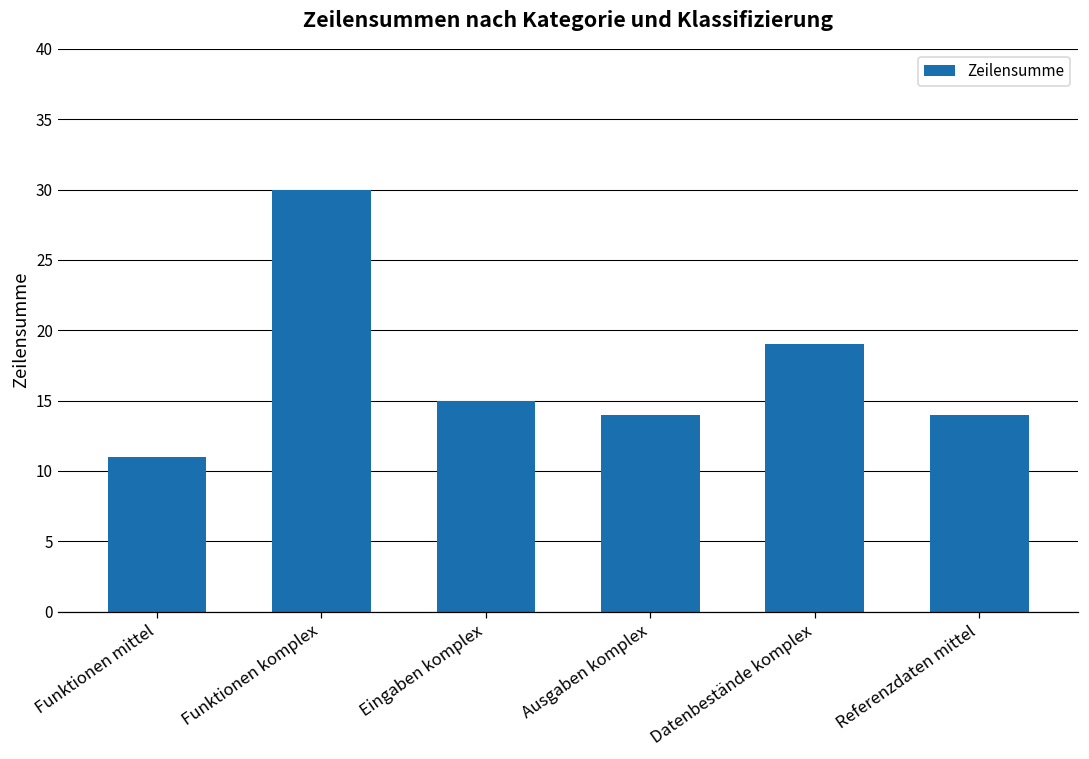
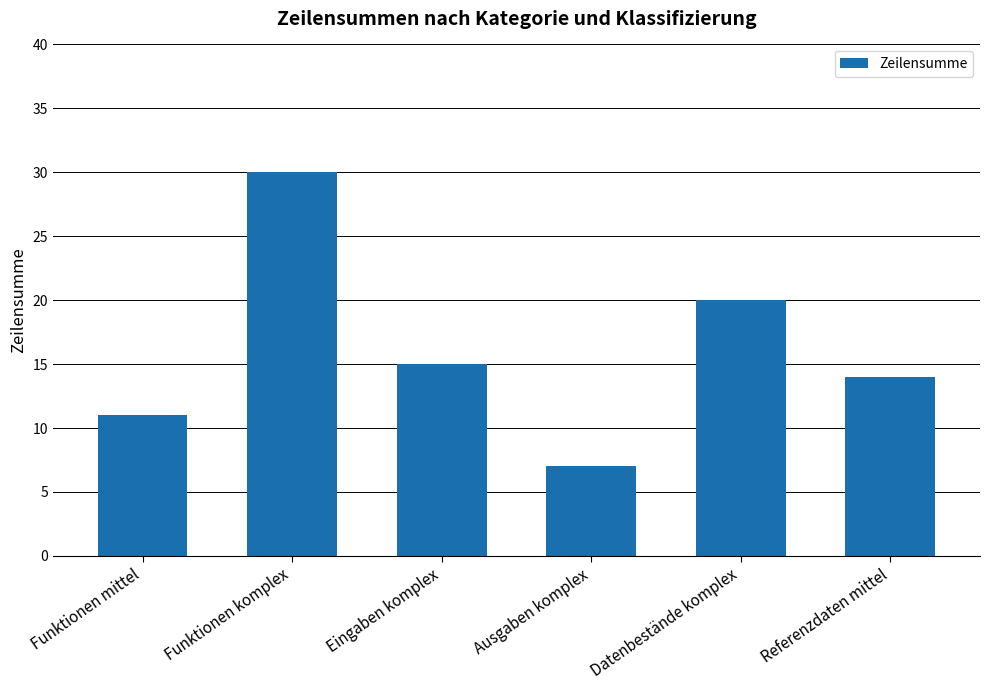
  {
    "Funktionen mittel": 11,
    "Funktionen komplex": 30,
    "Eingaben komplex": 15,
-   "Ausgaben komplex": 14,
-   "Datenbestände komplex": 19,
+   "Ausgaben komplex": 7,
+   "Datenbestände komplex": 20,
    "Referenzdaten mittel": 14
  }
